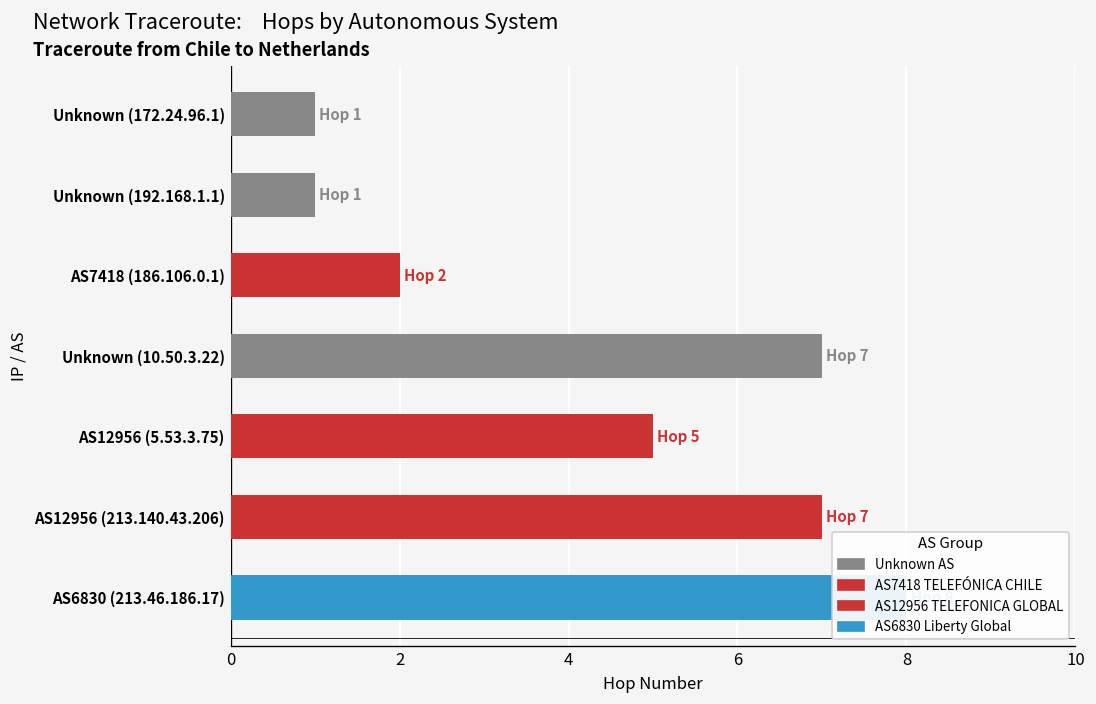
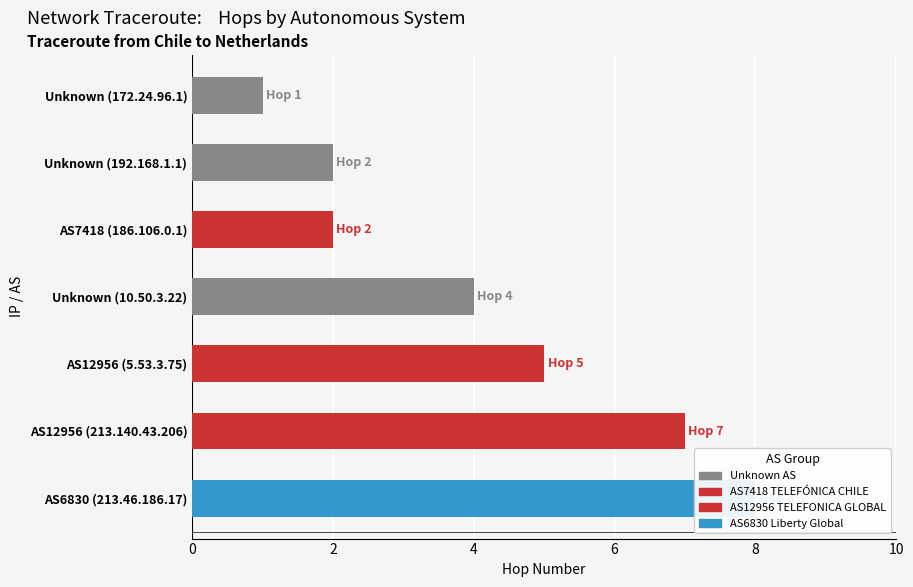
  {
    "Unknown (172.24.96.1)": 1,
-   "Unknown (192.168.1.1)": 1,
+   "Unknown (192.168.1.1)": 2,
    "AS7418 (186.106.0.1)": 2,
-   "Unknown (10.50.3.22)": 7,
+   "Unknown (10.50.3.22)": 4,
    "AS12956 (5.53.3.75)": 5,
    "AS12956 (213.140.43.206)": 7
  }
